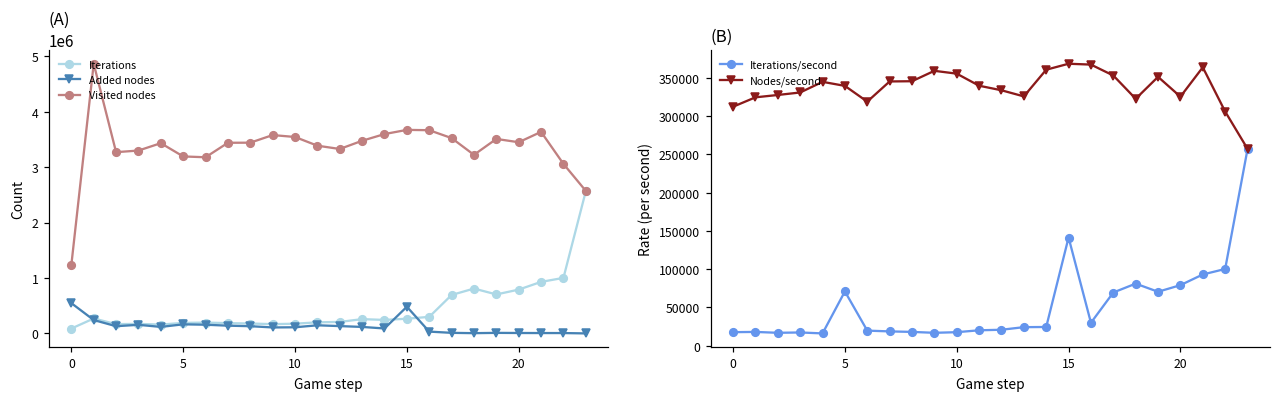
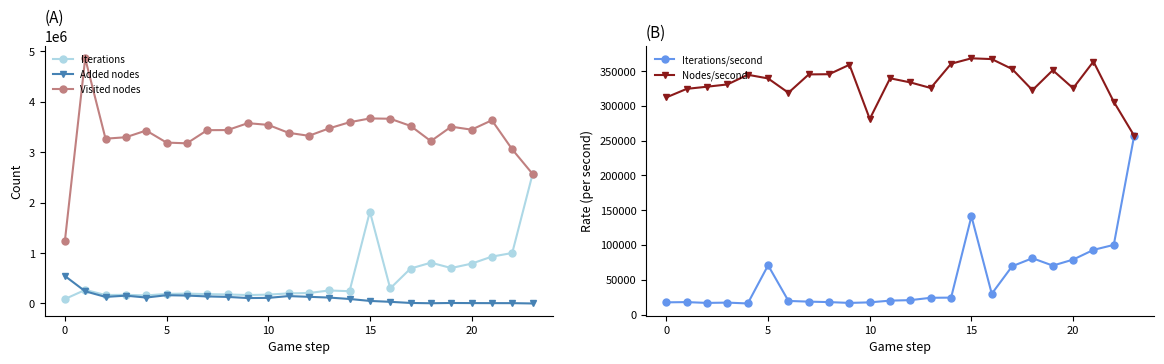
  {
    "(A)": {
      "Iterations": {
        "0": 100000,
        "10": 200000,
-       "15": 300000,
+       "15": 1800000,
        "20": 800000
      },
      "Added nodes": {
        "0": 500000,
        "10": 100000,
-       "15": 500000,
+       "15": 100000,
        "20": 0
      },
      "Visited nodes": {
        "0": 1200000,
        "5": 3200000,
        "10": 3500000,
        "15": 3700000,
        "20": 3400000
      }
    },
    "(B)": {
      "Iterations/second": {
        "0": 20000,
        "5": 70000,
        "10": 20000,
        "15": 140000,
        "20": 80000
      },
      "Nodes/second": {
        "0": 310000,
        "5": 340000,
-       "10": 360000,
+       "10": 280000,
        "15": 370000,
        "20": 330000
      }
    }
  }
